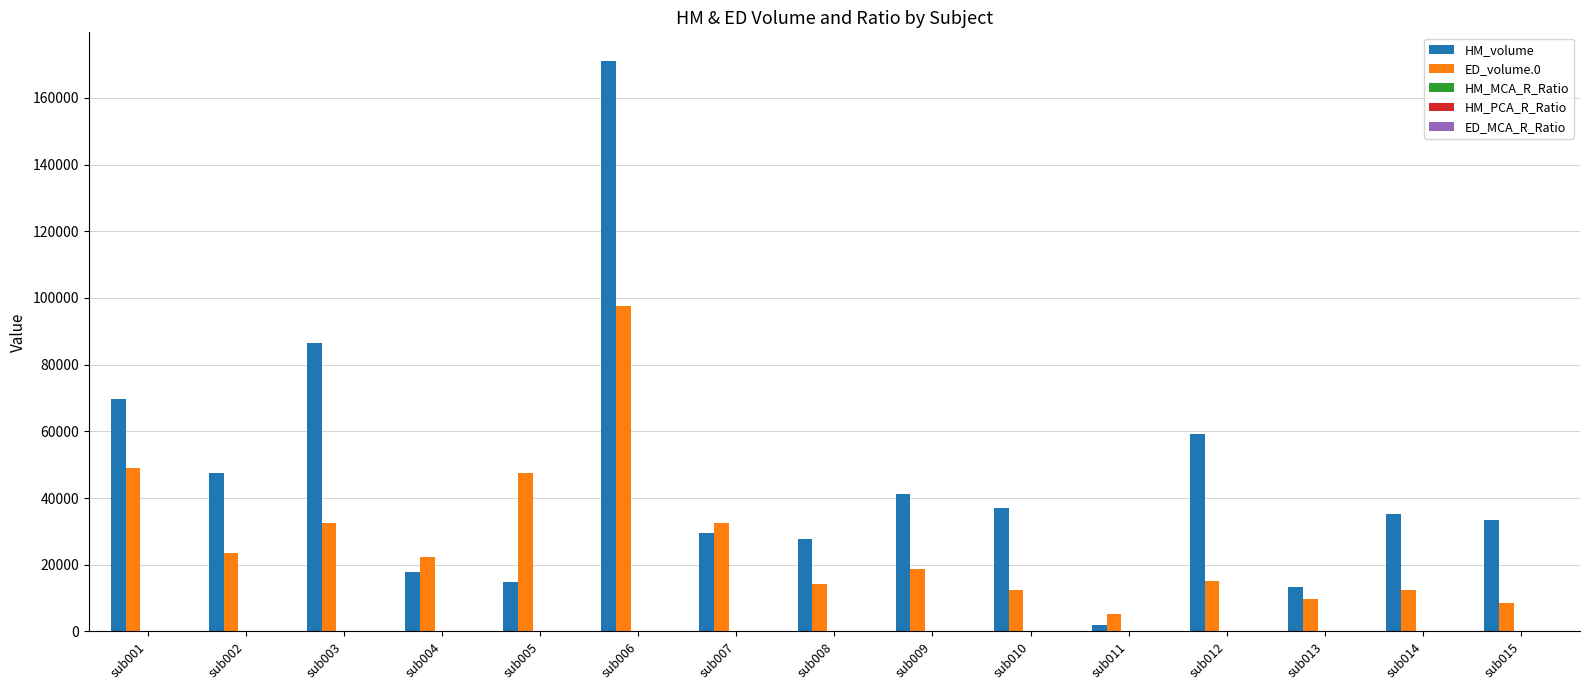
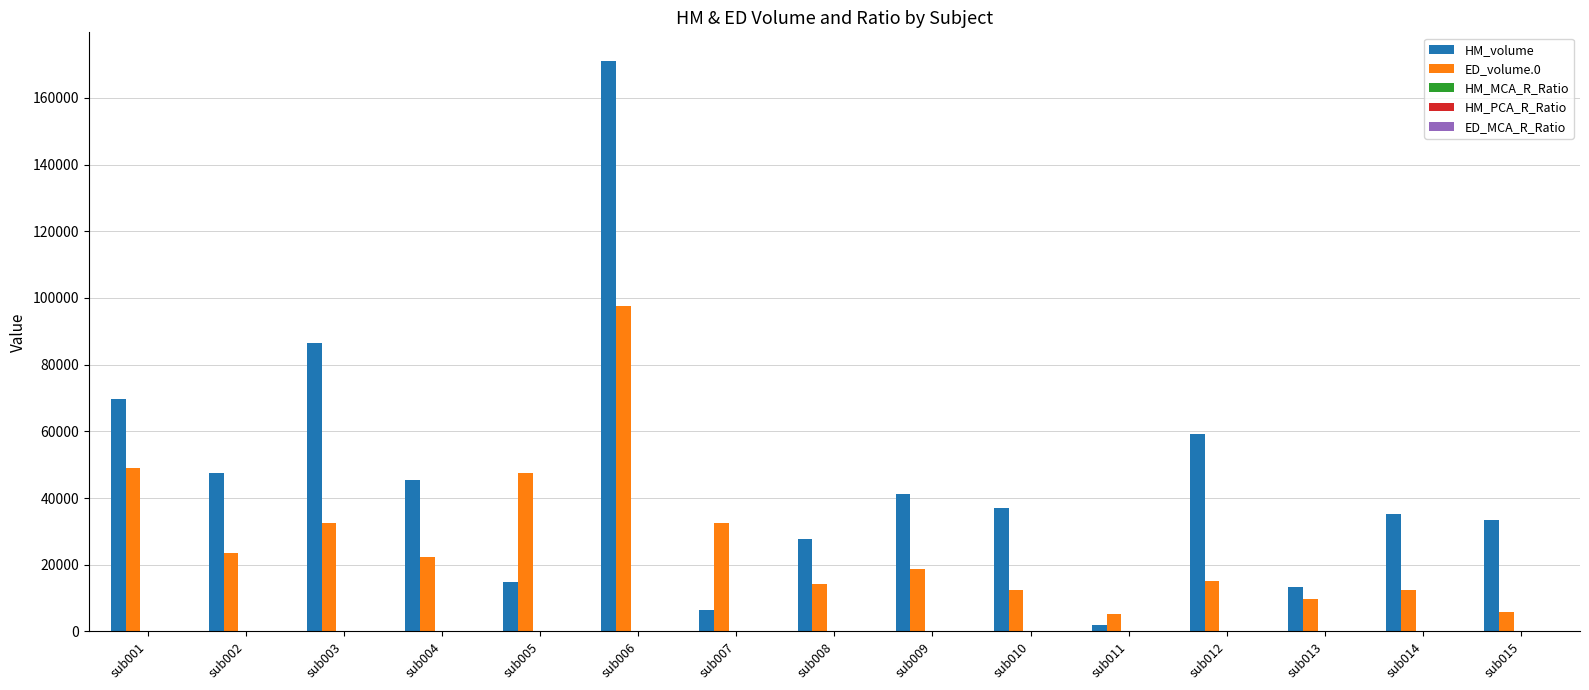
  {
    "HM_volume": {
      "sub001": 70000,
      "sub002": 48000,
      "sub003": 86000,
-     "sub004": 18000,
+     "sub004": 45000,
      "sub005": 15000,
      "sub006": 171000,
-     "sub007": 29000,
+     "sub007": 6000,
      "sub008": 28000,
      "sub009": 41000,
      "sub010": 37000,
      "sub011": 2000,
      "sub012": 59000,
      "sub013": 13000,
      "sub014": 35000,
      "sub015": 33000
    },
    "ED_volume.0": {
      "sub001": 49000,
      "sub002": 24000,
      "sub003": 33000,
      "sub004": 22000,
      "sub005": 47000,
      "sub006": 98000,
      "sub007": 32000,
      "sub008": 14000,
      "sub009": 19000,
      "sub010": 12000,
      "sub011": 5000,
      "sub012": 15000,
      "sub013": 10000,
      "sub014": 12000,
-     "sub015": 9000
+     "sub015": 6000
    },
    "HM_MCA_R_Ratio": {
      "sub005": 0,
      "sub007": 0,
      "sub009": 0,
      "sub011": 0,
      "sub015": 0
    },
    "HM_PCA_R_Ratio": {
      "sub007": 0,
      "sub009": 0,
      "sub011": 0,
      "sub014": 0,
      "sub015": 0
    },
    "ED_MCA_R_Ratio": {
      "sub007": 0,
      "sub009": 0,
      "sub011": 0,
      "sub014": 0,
      "sub015": 0
    }
  }
